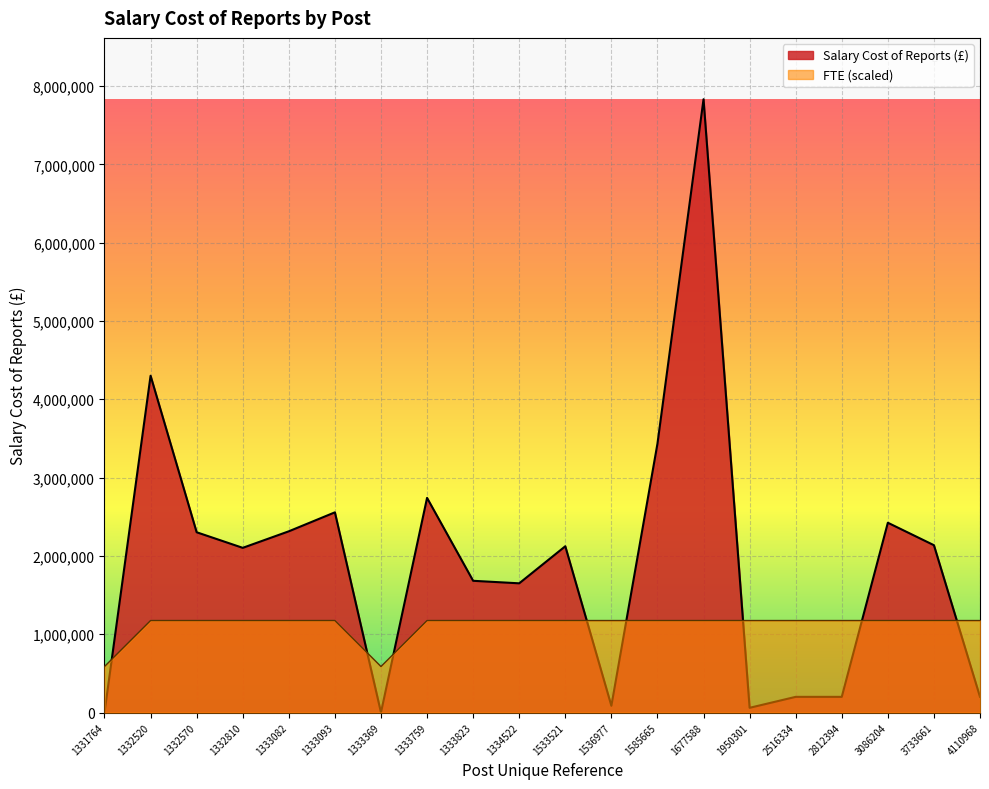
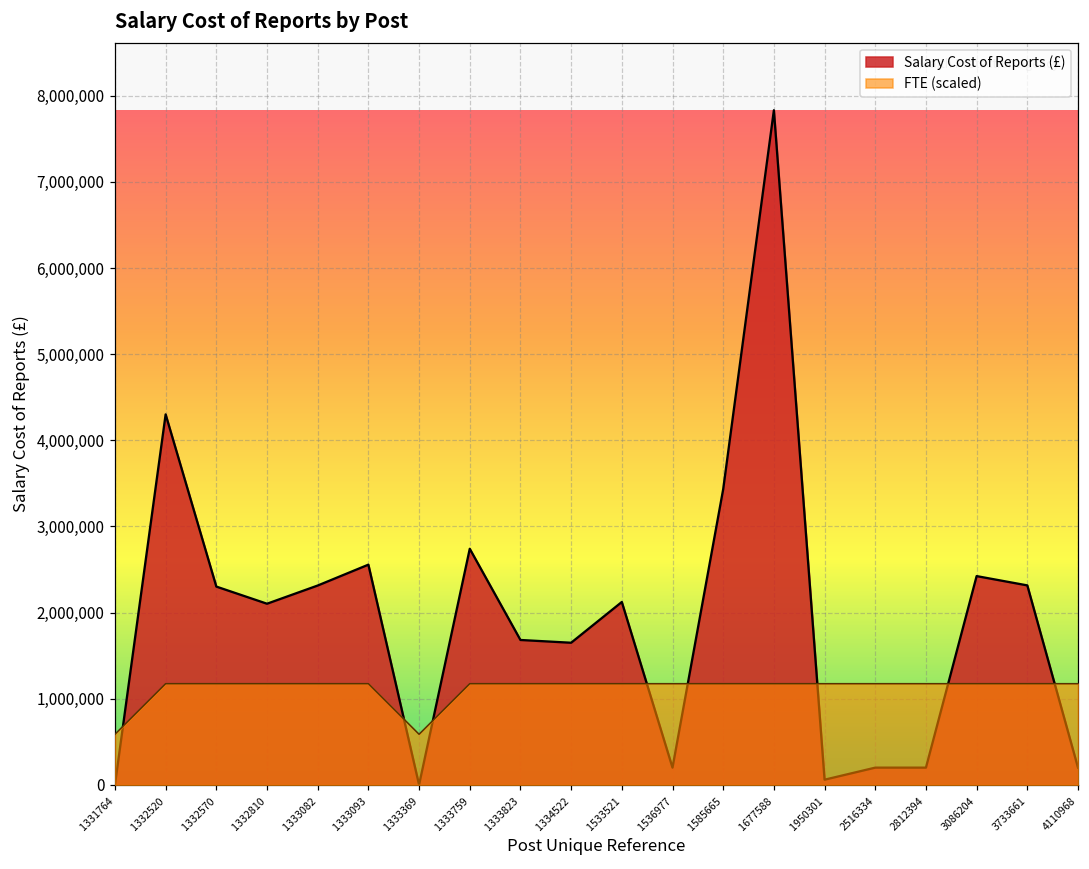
  {
    "Salary Cost of Reports (£)": {
      "1331764": "0",
      "1332520": "4,300,000",
      "1332570": "2,300,000",
      "1332810": "2,100,000",
      "1333082": "2,300,000",
      "1333093": "2,600,000",
      "1333369": "0",
      "1333759": "2,700,000",
      "1333823": "1,700,000",
      "1334522": "1,600,000",
      "1533521": "2,100,000",
-     "1536977": "100,000",
+     "1536977": "200,000",
      "1585665": "3,400,000",
      "1677588": "7,800,000",
      "1950301": "100,000",
      "2516334": "200,000",
      "2812394": "200,000",
      "3086204": "2,400,000",
-     "3733661": "2,100,000",
+     "3733661": "2,300,000",
      "4110968": "200,000"
    },
    "FTE (scaled)": {
      "1331764": "600,000",
      "1332520": "1,200,000",
      "1332570": "1,200,000",
      "1332810": "1,200,000",
      "1333082": "1,200,000",
      "1333093": "1,200,000",
      "1333369": "600,000",
      "1333759": "1,200,000",
      "1333823": "1,200,000",
      "1334522": "1,200,000",
      "1533521": "1,200,000",
      "1536977": "1,200,000",
      "1585665": "1,200,000",
      "1677588": "1,200,000",
      "1950301": "1,200,000",
      "2516334": "1,200,000",
      "2812394": "1,200,000",
      "3086204": "1,200,000",
      "3733661": "1,200,000",
      "4110968": "1,200,000"
    }
  }
